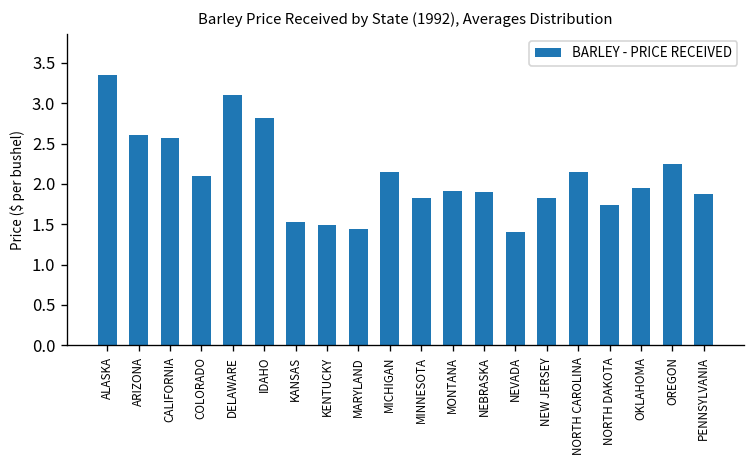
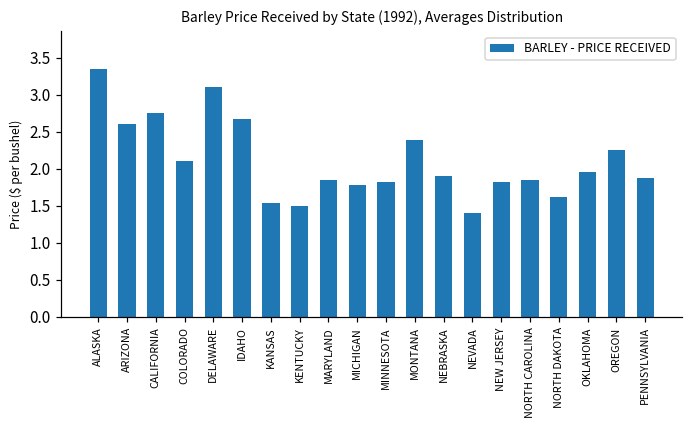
  {
    "ALASKA": 3.3,
    "ARIZONA": 2.6,
-   "CALIFORNIA": 2.6,
+   "CALIFORNIA": 2.8,
    "COLORADO": 2.1,
    "DELAWARE": 3.1,
-   "IDAHO": 2.8,
+   "IDAHO": 2.7,
    "KANSAS": 1.5,
    "KENTUCKY": 1.5,
-   "MARYLAND": 1.4,
-   "MICHIGAN": 2.2,
+   "MARYLAND": 1.9,
+   "MICHIGAN": 1.8,
    "MINNESOTA": 1.8,
-   "MONTANA": 1.9,
+   "MONTANA": 2.4,
    "NEBRASKA": 1.9,
    "NEVADA": 1.4,
    "NEW JERSEY": 1.8,
-   "NORTH CAROLINA": 2.2,
-   "NORTH DAKOTA": 1.7,
+   "NORTH CAROLINA": 1.9,
+   "NORTH DAKOTA": 1.6,
    "OKLAHOMA": 1.9,
    "OREGON": 2.3,
    "PENNSYLVANIA": 1.9
  }
